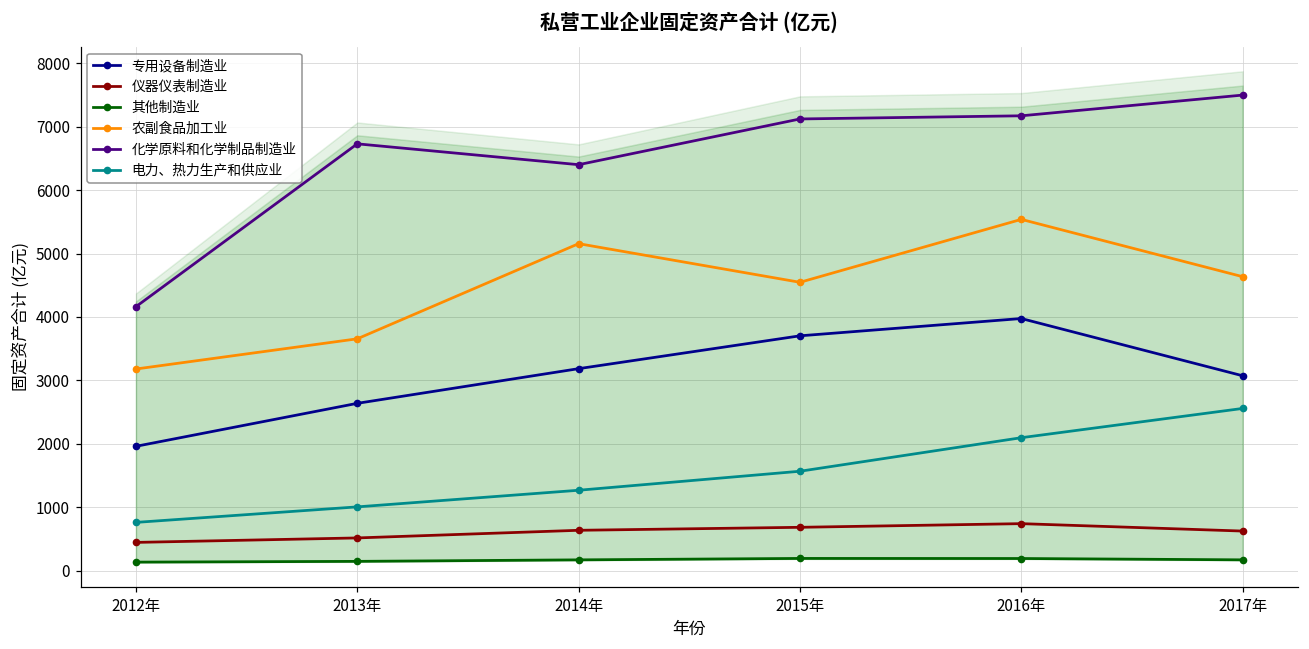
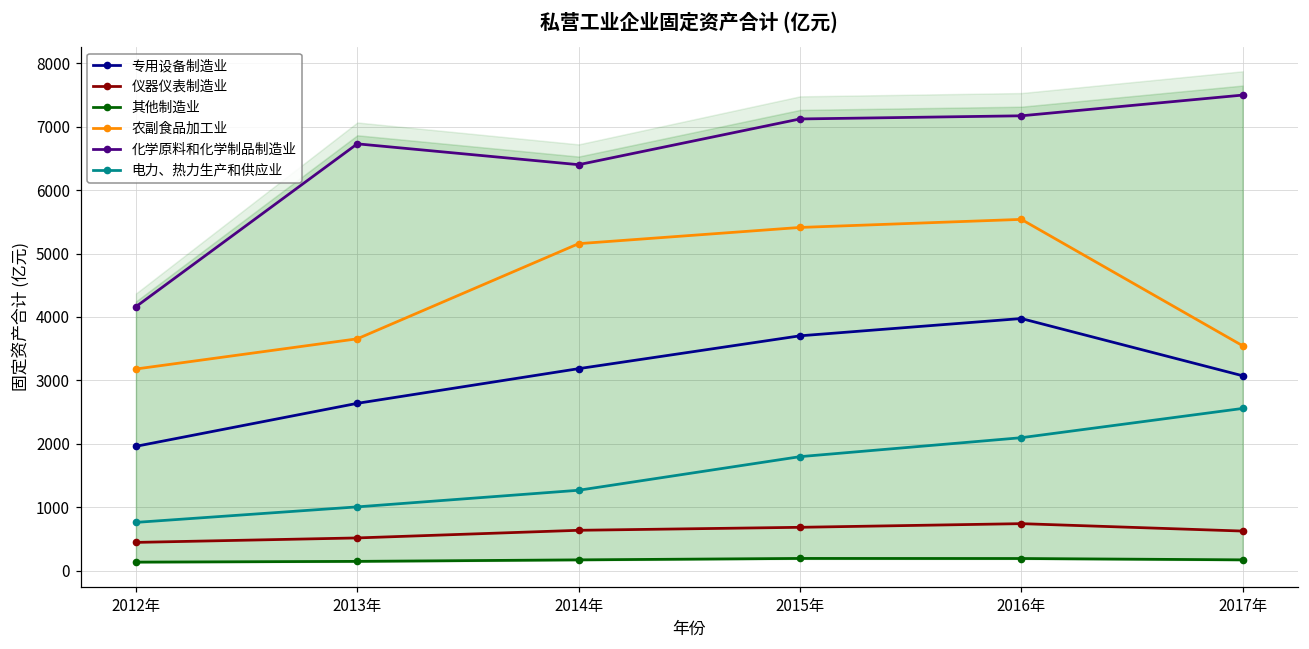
  {
    "专用设备制造业": {
      "2012年": 2000,
      "2013年": 2600,
      "2014年": 3200,
      "2015年": 3700,
      "2016年": 4000,
      "2017年": 3100
    },
    "仪器仪表制造业": {
      "2012年": 400,
      "2013年": 500,
      "2014年": 600,
      "2015年": 700,
      "2016年": 700,
      "2017年": 600
    },
    "农副食品加工业": {
      "2012年": 3200,
      "2013年": 3700,
      "2014年": 5200,
-     "2015年": 4500,
+     "2015年": 5400,
      "2016年": 5500,
-     "2017年": 4600
+     "2017年": 3500
    },
    "化学原料和化学制品制造业": {
      "2012年": 4200,
      "2013年": 6700,
      "2014年": 6400,
      "2015年": 7100,
      "2016年": 7200,
      "2017年": 7500
    },
    "电力、热力生产和供应业": {
      "2012年": 800,
      "2013年": 1000,
      "2014年": 1300,
-     "2015年": 1600,
+     "2015年": 1800,
      "2016年": 2100,
      "2017年": 2600
    }
  }
